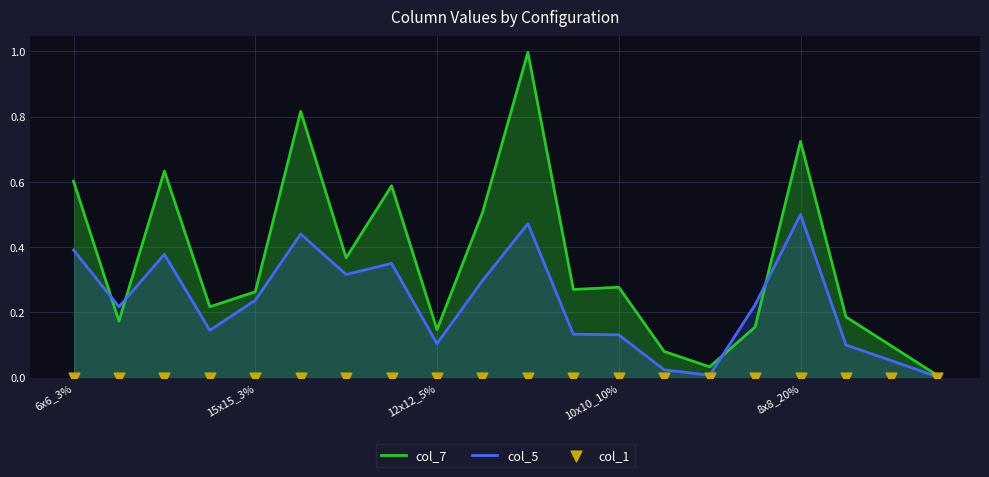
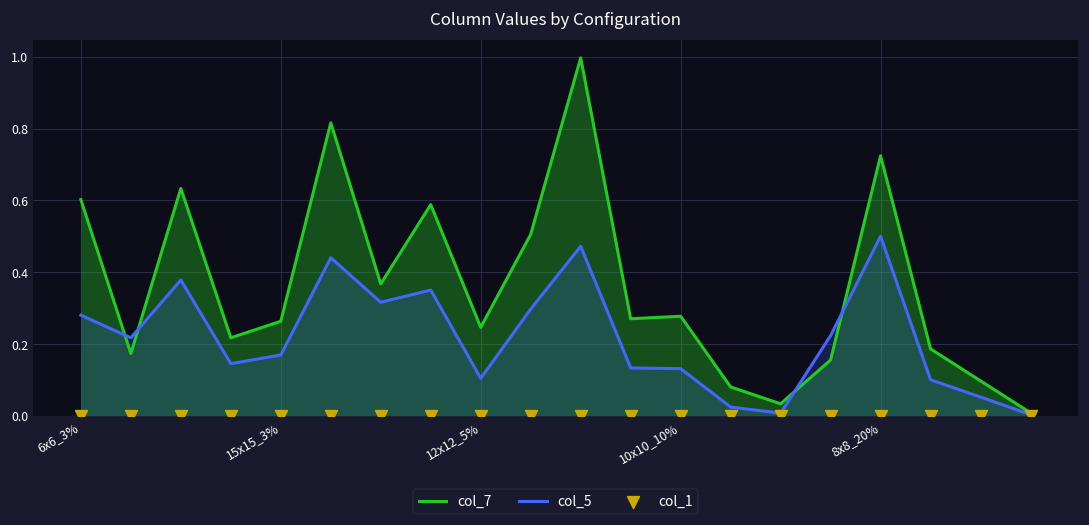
  {
    "col_7": {
      "6x6_3%": 0.60,
      "15x15_3%": 0.26,
-     "12x12_5%": 0.15,
+     "12x12_5%": 0.25,
      "10x10_10%": 0.28,
      "8x8_20%": 0.72
    },
    "col_5": {
-     "6x6_3%": 0.39,
-     "15x15_3%": 0.24,
+     "6x6_3%": 0.28,
+     "15x15_3%": 0.17,
      "12x12_5%": 0.10,
      "10x10_10%": 0.13,
      "8x8_20%": 0.50
    }
  }
